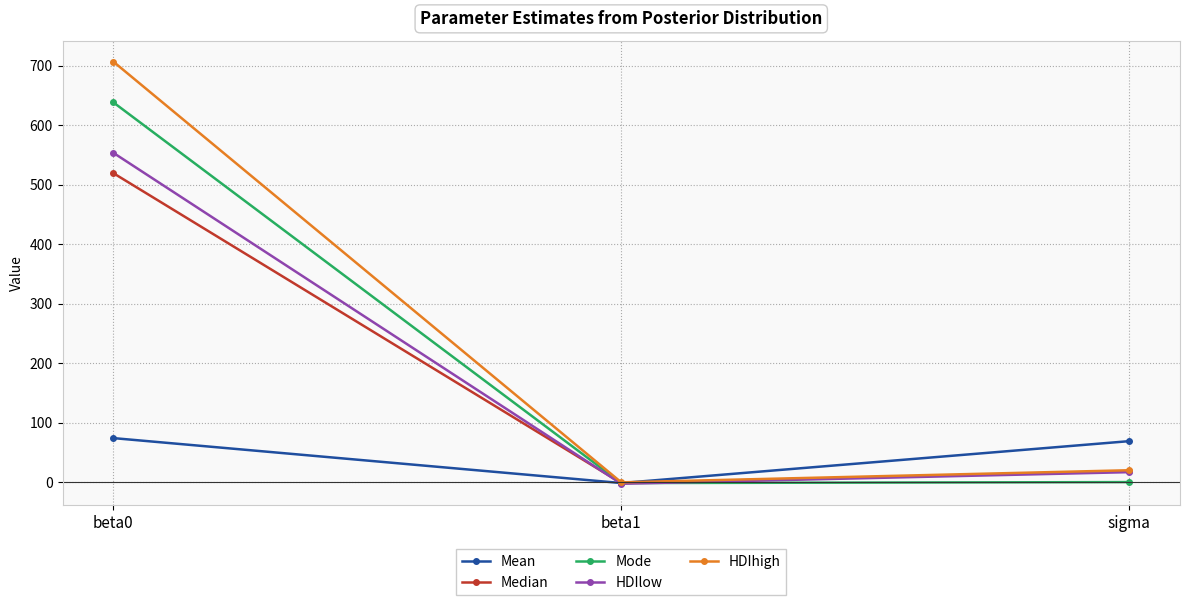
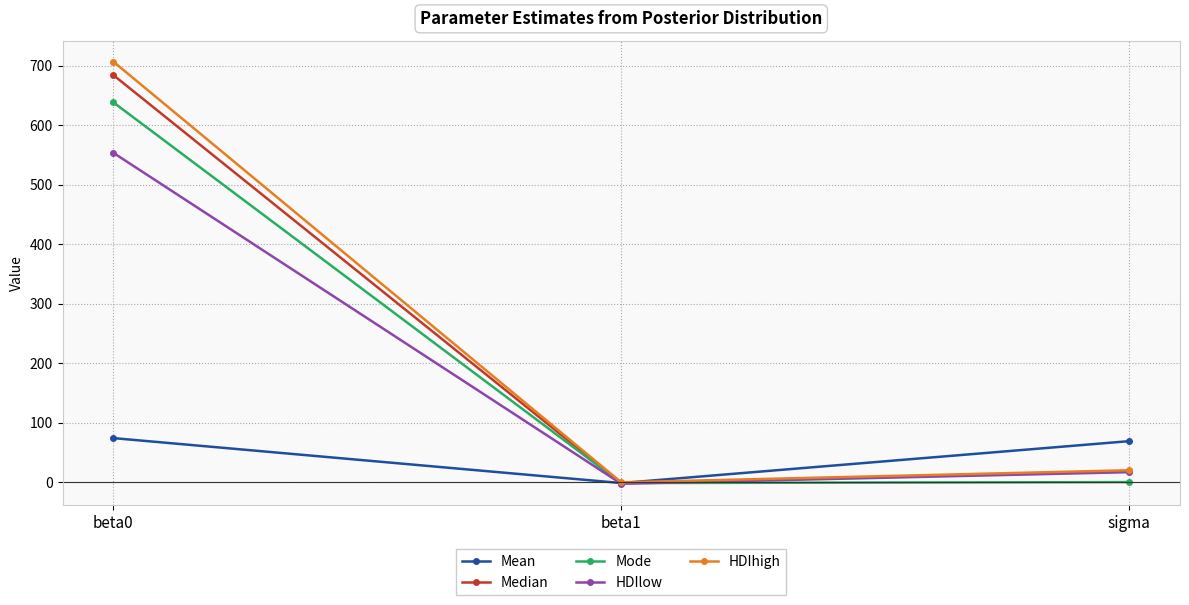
  {
    "Mean": {
      "beta0": 70,
      "sigma": 70
    },
    "Median": {
-     "beta0": 520
+     "beta0": 680
    },
    "Mode": {
      "beta0": 640,
      "sigma": 0
    },
    "HDIlow": {
      "beta0": 550
    },
    "HDIhigh": {
      "beta0": 710
    }
  }
